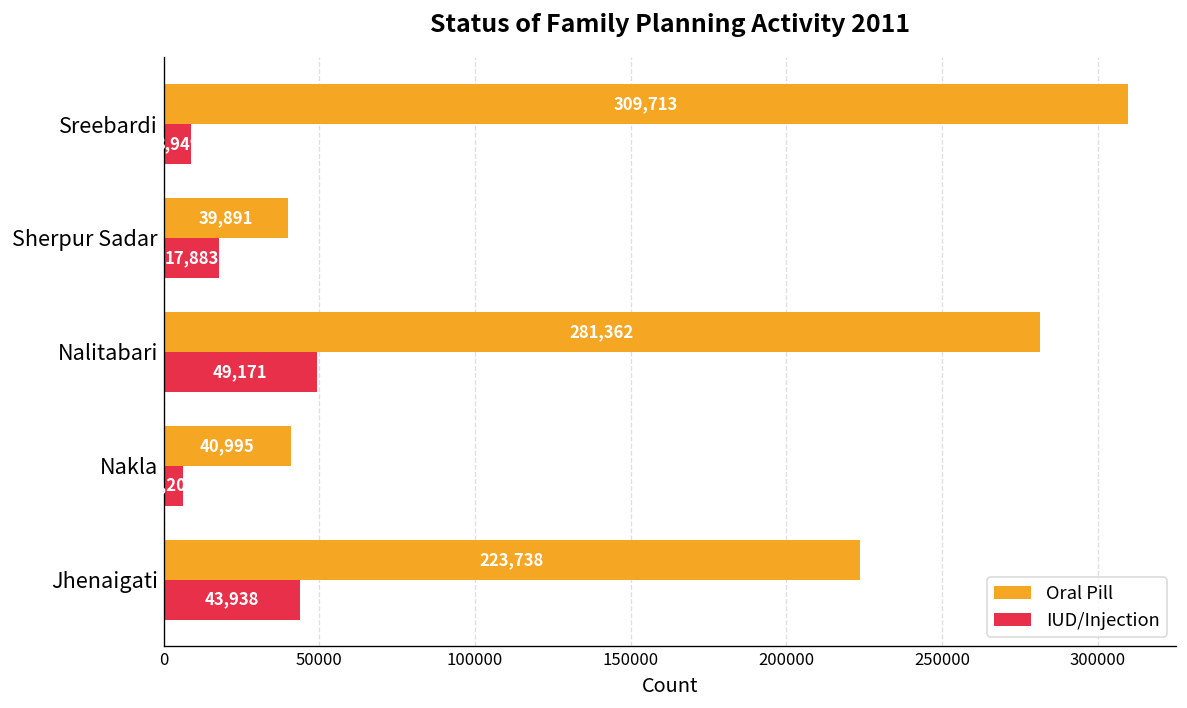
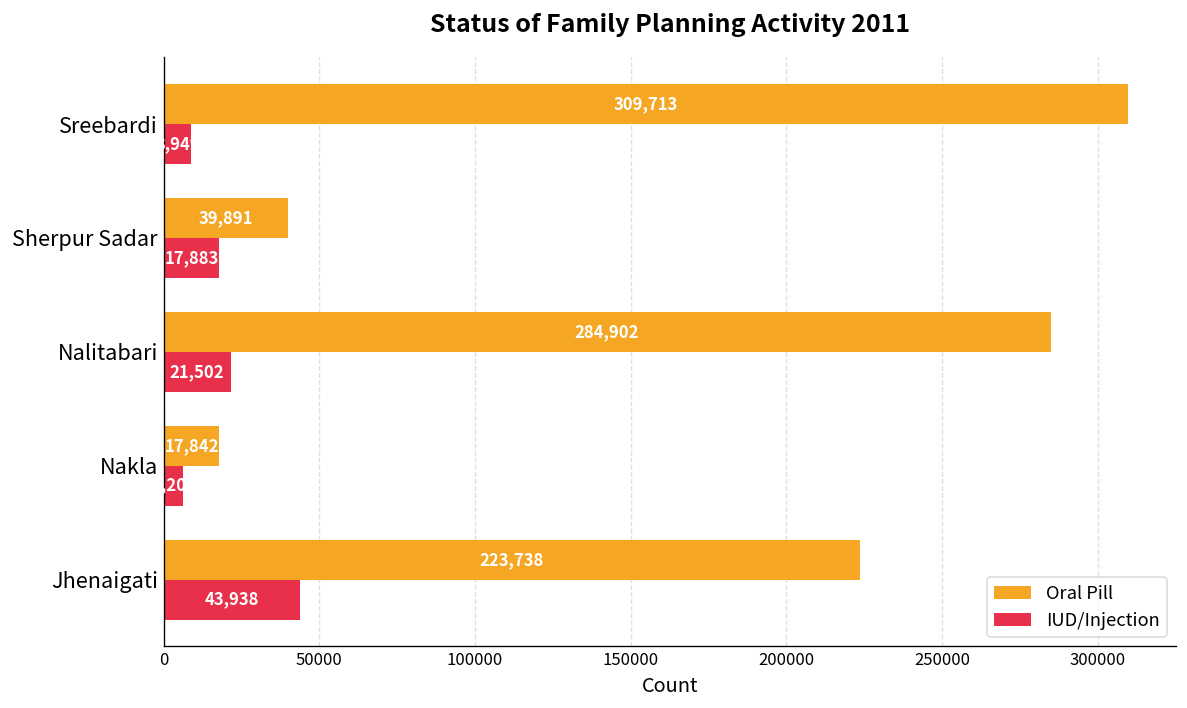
  {
    "Oral Pill": {
      "Sreebardi": "309,713",
      "Sherpur Sadar": "39,891",
-     "Nalitabari": "281,362",
-     "Nakla": "40,995",
+     "Nalitabari": "284,902",
+     "Nakla": "17,842",
      "Jhenaigati": "223,738"
    },
    "IUD/Injection": {
      "Sreebardi": "8,949",
      "Sherpur Sadar": "17,883",
-     "Nalitabari": "49,171",
+     "Nalitabari": "21,502",
      "Jhenaigati": "43,938"
    }
  }
